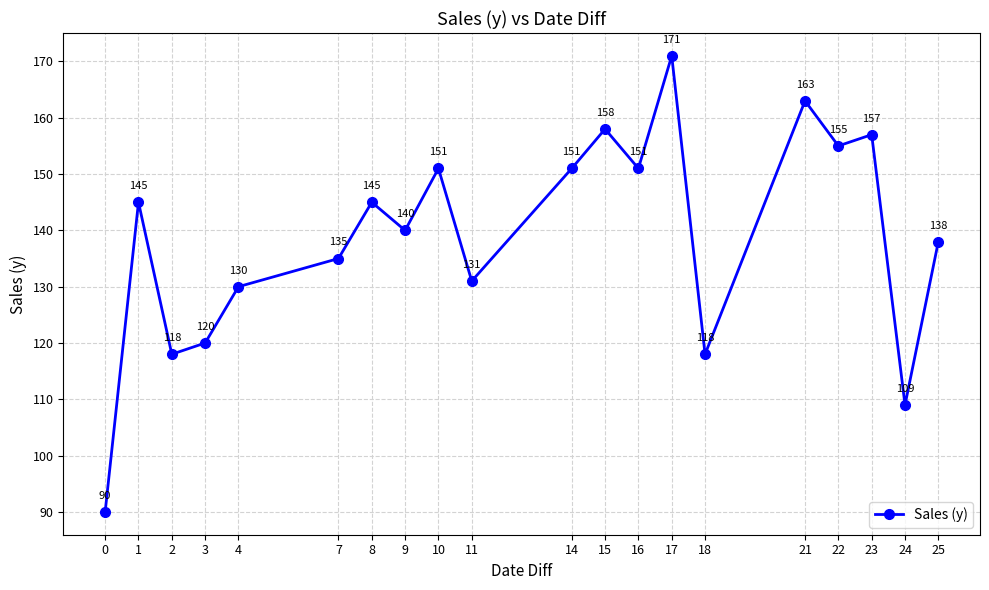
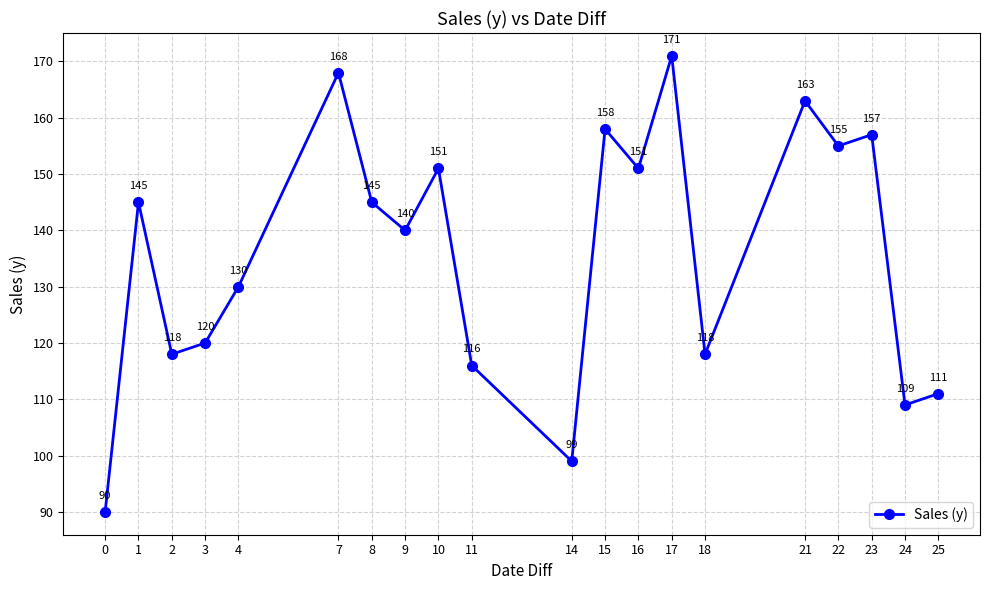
  {
    "0": 90,
    "1": 145,
    "2": 118,
    "3": 120,
    "4": 130,
-   "7": 135,
+   "7": 168,
    "8": 145,
    "9": 140,
    "10": 151,
-   "11": 131,
-   "14": 151,
+   "11": 116,
+   "14": 99,
    "15": 158,
    "16": 151,
    "17": 171,
    "18": 118,
    "21": 163,
    "22": 155,
    "23": 157,
    "24": 109,
-   "25": 138
+   "25": 111
  }
